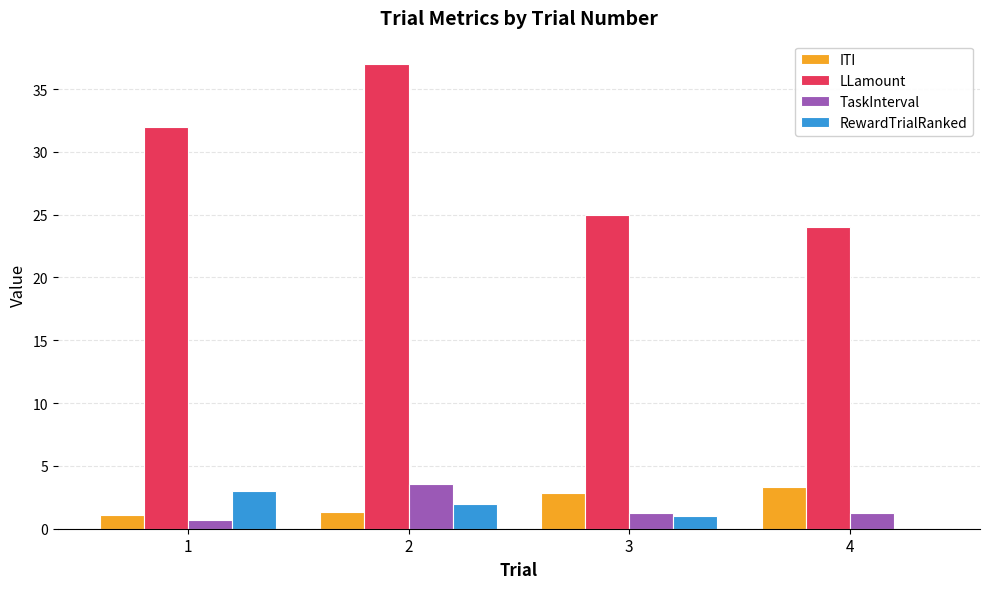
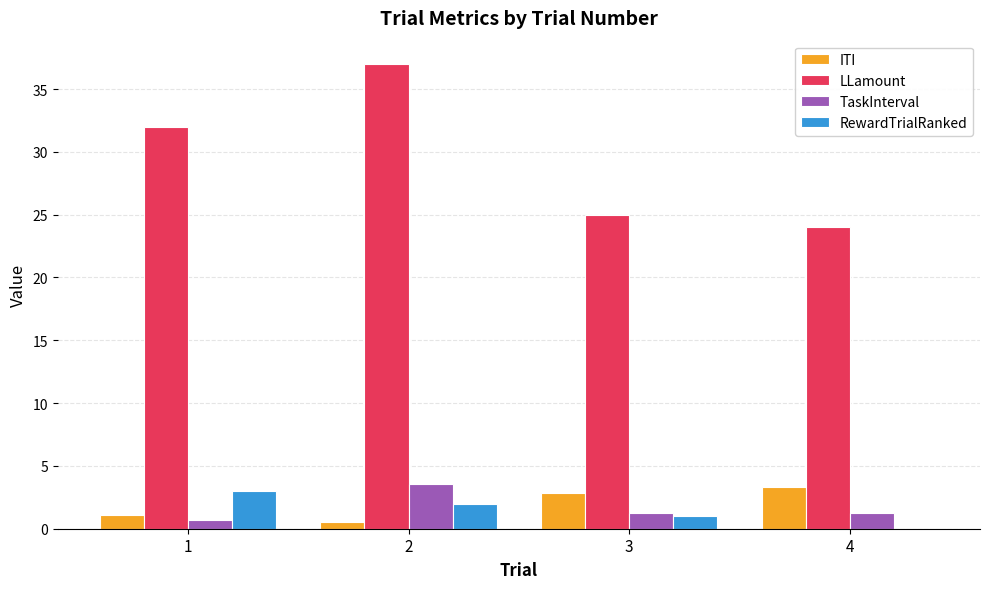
  {
    "ITI": {
      "1": 1.1,
-     "2": 1.3,
+     "2": 0.5,
      "3": 2.8,
      "4": 3.3
    },
    "LLamount": {
      "1": 32.0,
      "2": 37.0,
      "3": 25.0,
      "4": 24.0
    },
    "TaskInterval": {
      "1": 0.7,
      "2": 3.6,
      "3": 1.2,
      "4": 1.3
    },
    "RewardTrialRanked": {
      "1": 3.0,
      "2": 2.0,
      "3": 1.0,
      "4": 0.0
    }
  }
